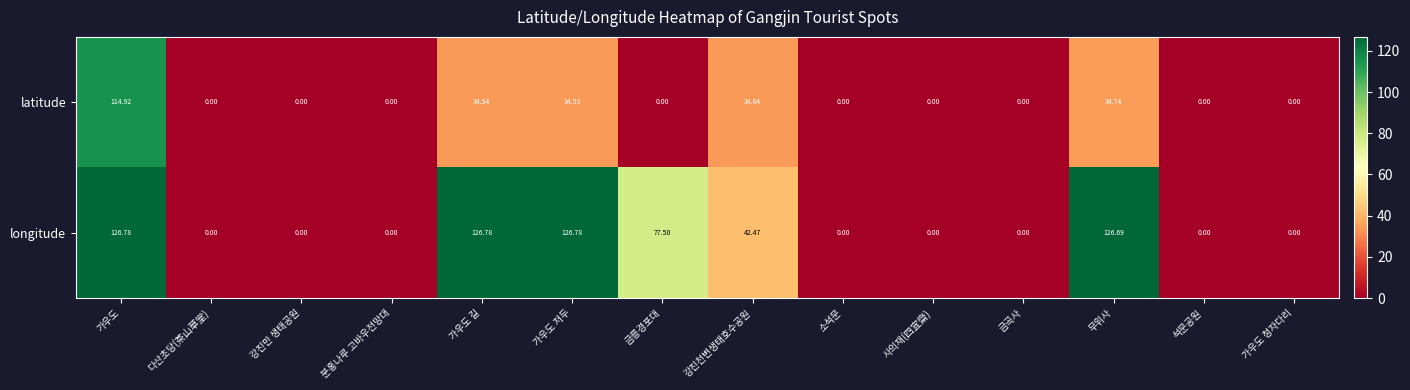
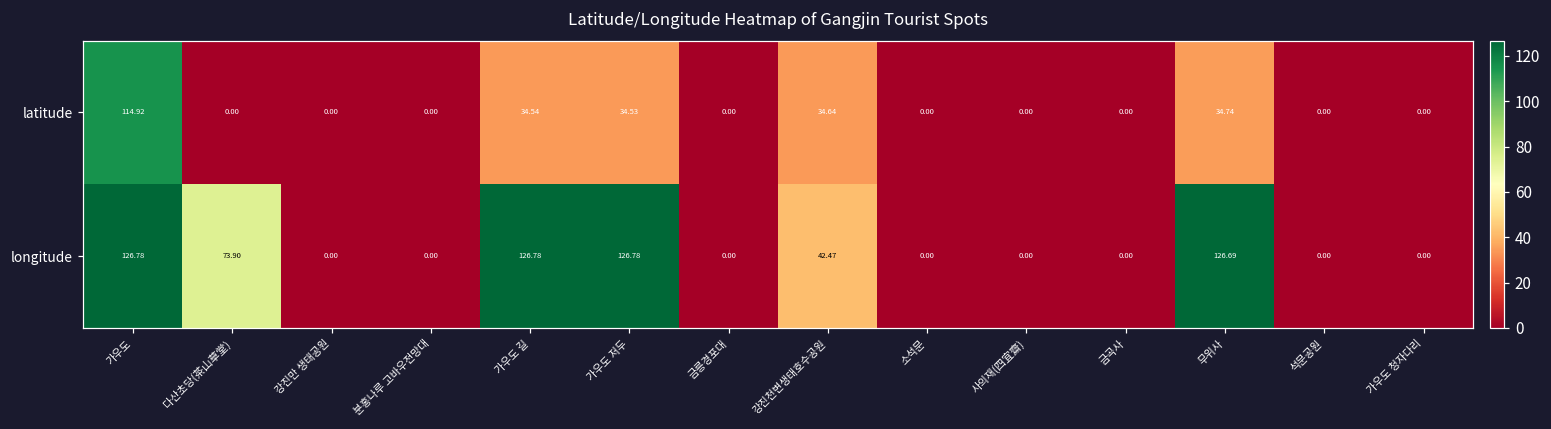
  {
    "latitude": {
      "가우도": 114.92,
      "다산초당(茶山草堂)": 0.00,
      "강진만 생태공원": 0.00,
      "분홍나루 고바우전망대": 0.00,
      "가우도 길": 34.54,
      "가우도 저두": 34.53,
      "금릉경포대": 0.00,
      "강진천변생태호수공원": 34.64,
      "소석문": 0.00,
      "사의재(四宜齋)": 0.00,
      "금곡사": 0.00,
      "무위사": 34.74,
      "석문공원": 0.00,
      "가우도 청자다리": 0.00
    },
    "longitude": {
      "가우도": 126.78,
-     "다산초당(茶山草堂)": 0.00,
+     "다산초당(茶山草堂)": 73.90,
      "강진만 생태공원": 0.00,
      "분홍나루 고바우전망대": 0.00,
      "가우도 길": 126.78,
      "가우도 저두": 126.78,
-     "금릉경포대": 77.50,
+     "금릉경포대": 0.00,
      "강진천변생태호수공원": 42.47,
      "소석문": 0.00,
      "사의재(四宜齋)": 0.00,
      "금곡사": 0.00,
      "무위사": 126.69,
      "석문공원": 0.00,
      "가우도 청자다리": 0.00
    }
  }
